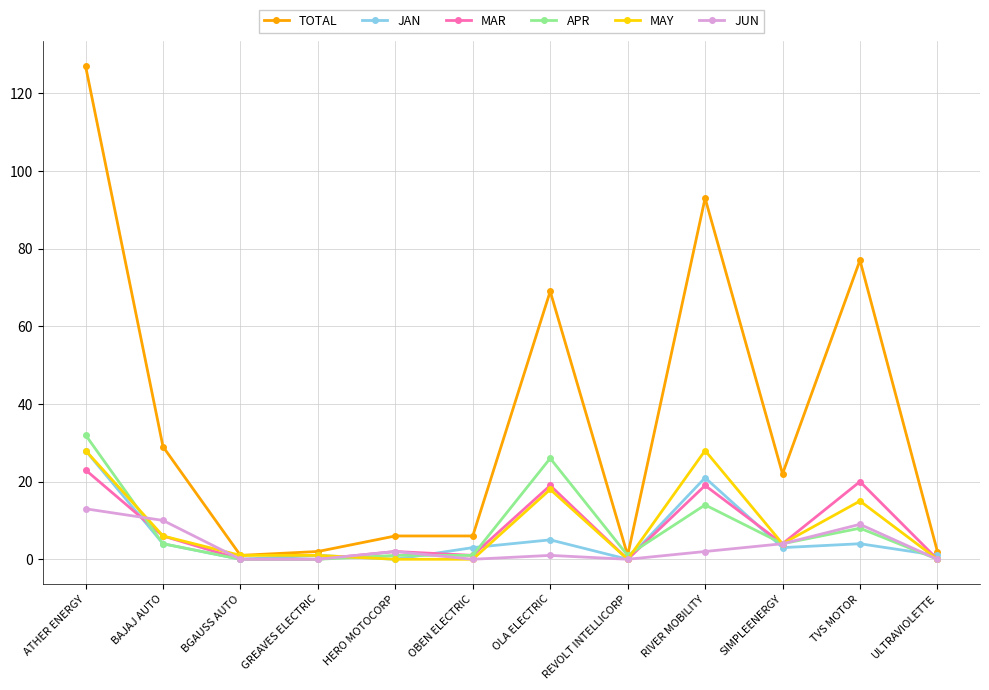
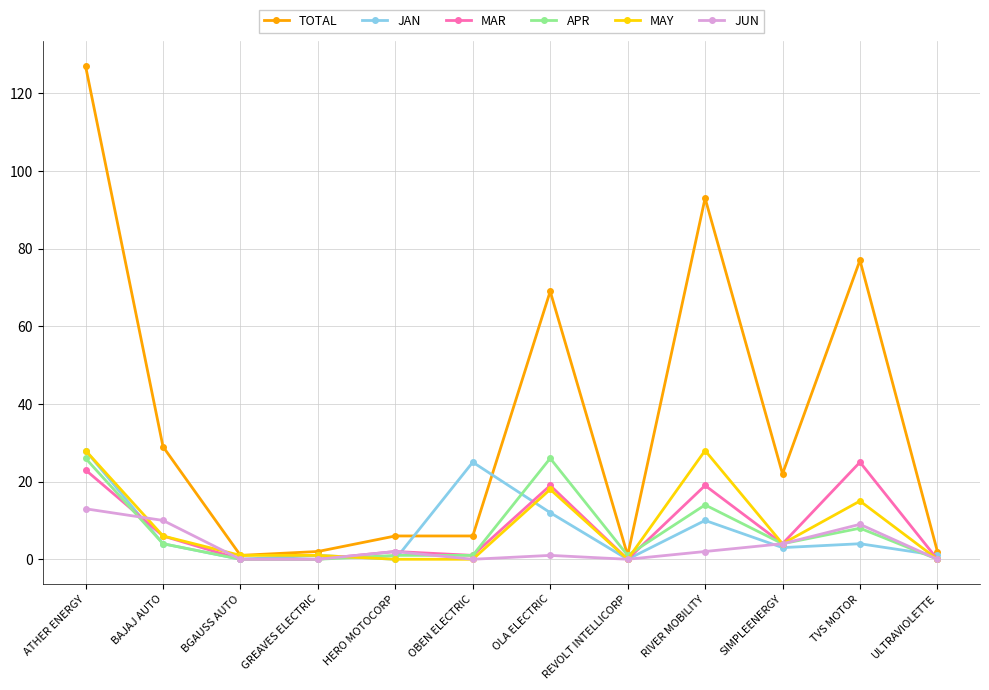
  {
    "JAN": {
-     "OBEN ELECTRIC": 3,
-     "OLA ELECTRIC": 5,
-     "RIVER MOBILITY": 21,
+     "OBEN ELECTRIC": 25,
+     "OLA ELECTRIC": 12,
+     "RIVER MOBILITY": 10,
      "SIMPLEENERGY": 3,
      "TVS MOTOR": 4,
      "ULTRAVIOLETTE": 1
    },
    "MAR": {
      "ATHER ENERGY": 23,
      "OLA ELECTRIC": 19,
      "RIVER MOBILITY": 19,
-     "TVS MOTOR": 20
+     "TVS MOTOR": 25
    },
    "APR": {
-     "ATHER ENERGY": 32,
+     "ATHER ENERGY": 26,
      "HERO MOTOCORP": 1,
      "OLA ELECTRIC": 26,
      "RIVER MOBILITY": 14,
      "TVS MOTOR": 8
    },
    "JUN": {
      "ATHER ENERGY": 13,
      "BAJAJ AUTO": 10,
      "OLA ELECTRIC": 1,
      "RIVER MOBILITY": 2,
      "TVS MOTOR": 9
    }
  }
